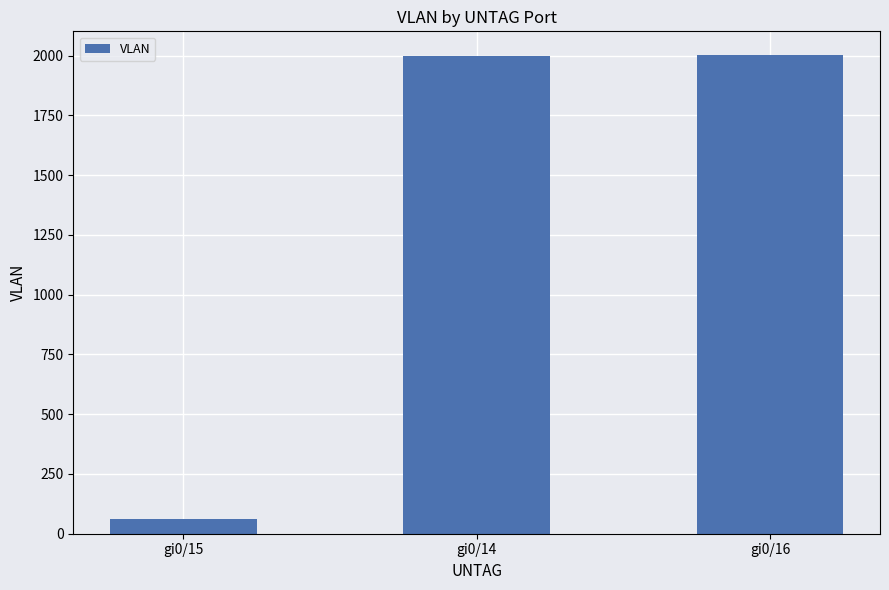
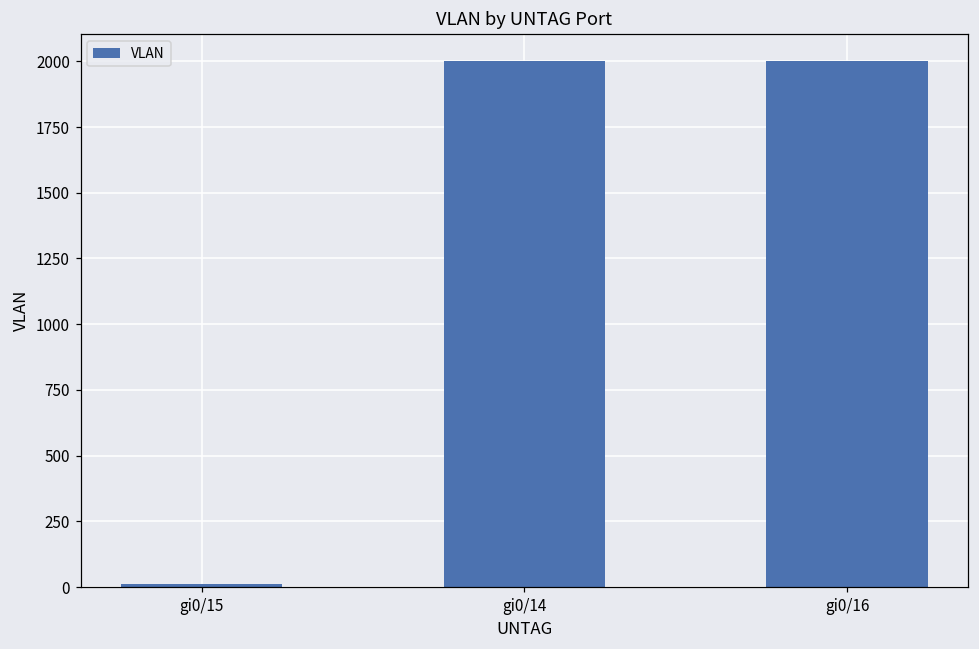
  {
-   "gi0/15": 60,
+   "gi0/15": 10,
    "gi0/14": 2000,
    "gi0/16": 2000
  }
